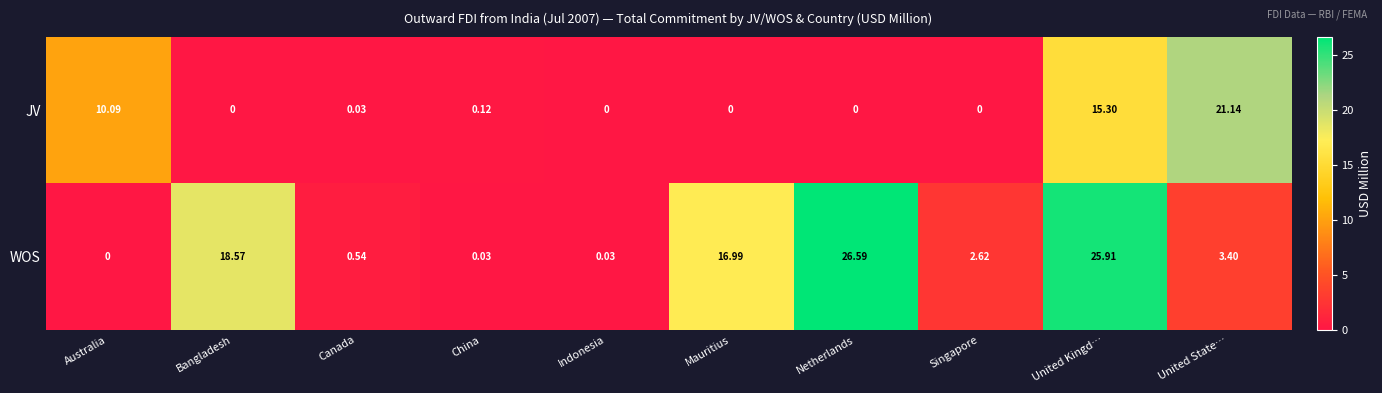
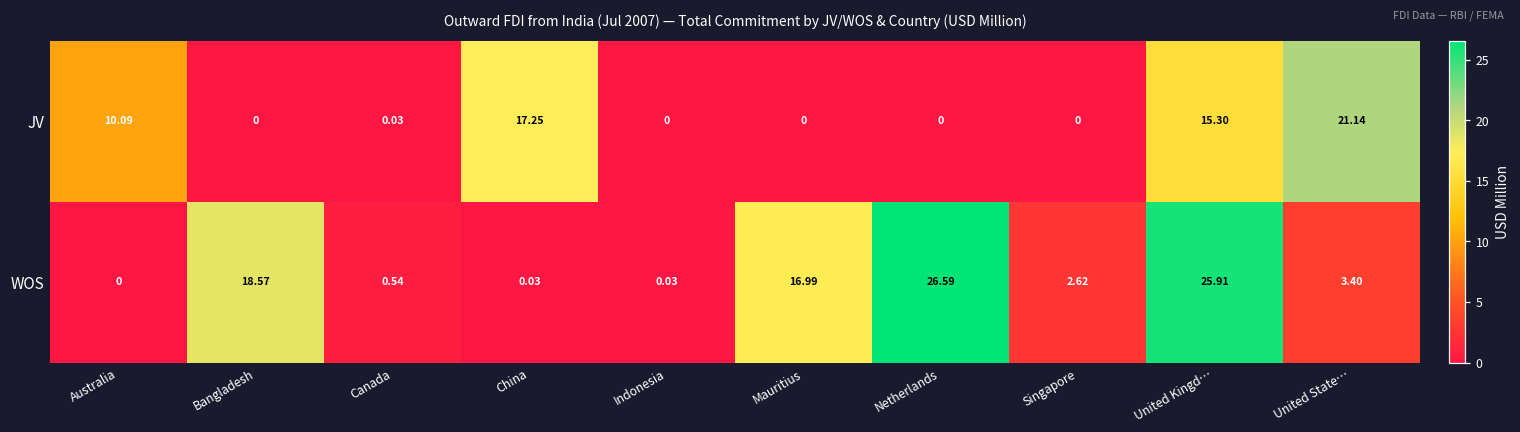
  {
    "JV": {
      "Australia": 10.09,
      "Bangladesh": 0,
      "Canada": 0.03,
-     "China": 0.12,
+     "China": 17.25,
      "Indonesia": 0,
      "Mauritius": 0,
      "Netherlands": 0,
      "Singapore": 0,
      "United Kingd…": 15.30,
      "United State…": 21.14
    },
    "WOS": {
      "Australia": 0,
      "Bangladesh": 18.57,
      "Canada": 0.54,
      "China": 0.03,
      "Indonesia": 0.03,
      "Mauritius": 16.99,
      "Netherlands": 26.59,
      "Singapore": 2.62,
      "United Kingd…": 25.91,
      "United State…": 3.40
    }
  }
